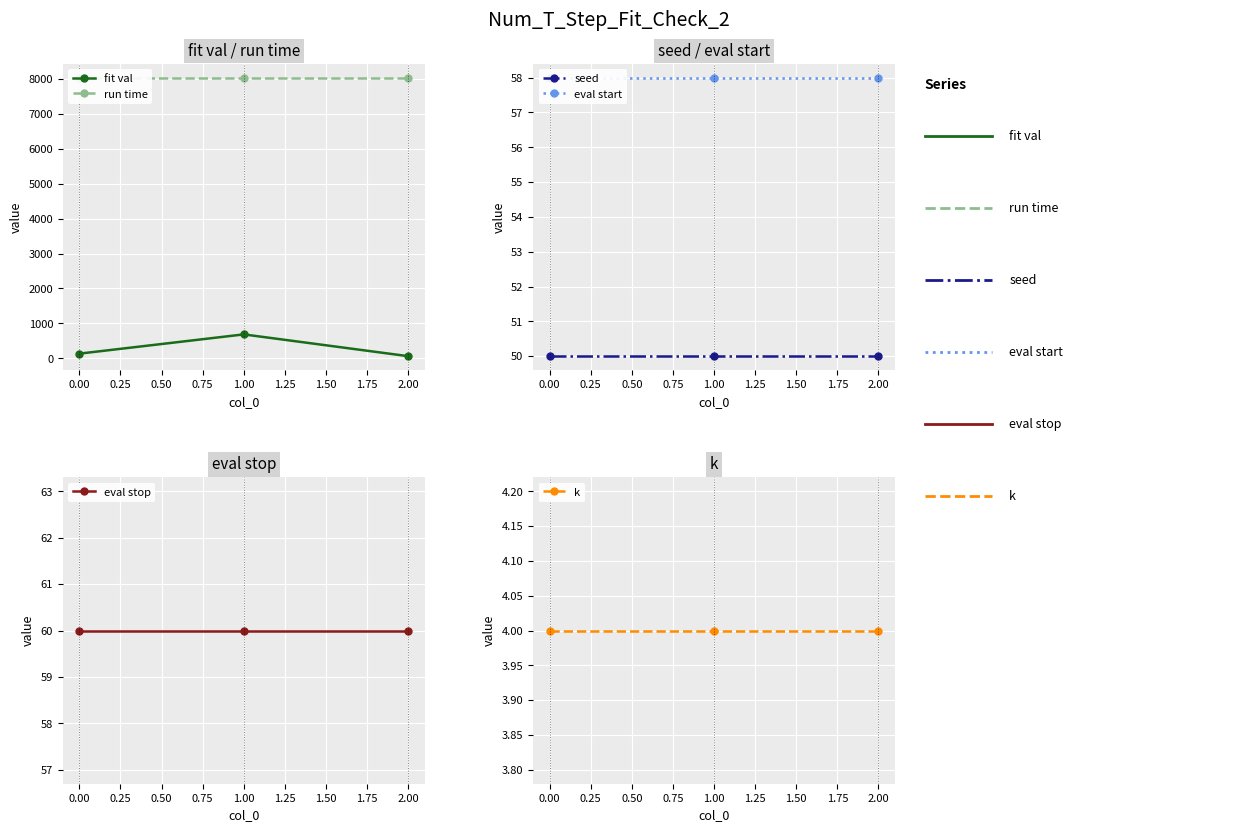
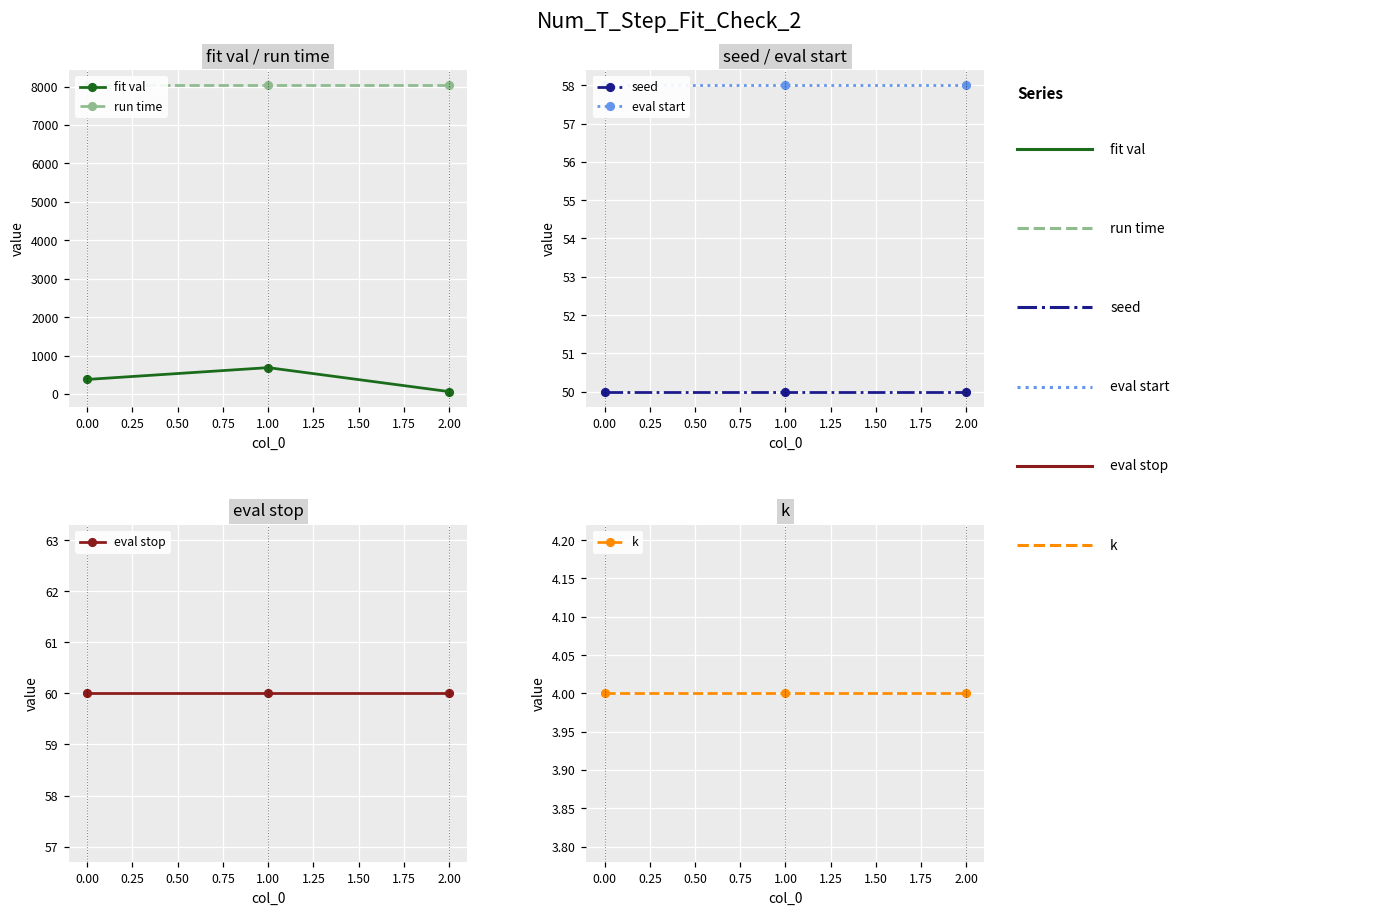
  {
    "fit val / run time": {
      "fit val": {
-       "0.00": 100,
+       "0.00": 400,
        "1.00": 700,
        "2.00": 100
      },
      "run time": {
        "1.00": 8000,
        "2.00": 8000
      }
    },
    "seed / eval start": {
      "seed": {
        "0.00": 50.0,
        "1.00": 50.0,
        "2.00": 50.0
      },
      "eval start": {
        "1.00": 58.0,
        "2.00": 58.0
      }
    },
    "eval stop": {
      "0.00": 60.0,
      "1.00": 60.0,
      "2.00": 60.0
    },
    "k": {
      "0.00": 4.00,
      "1.00": 4.00,
      "2.00": 4.00
    }
  }
